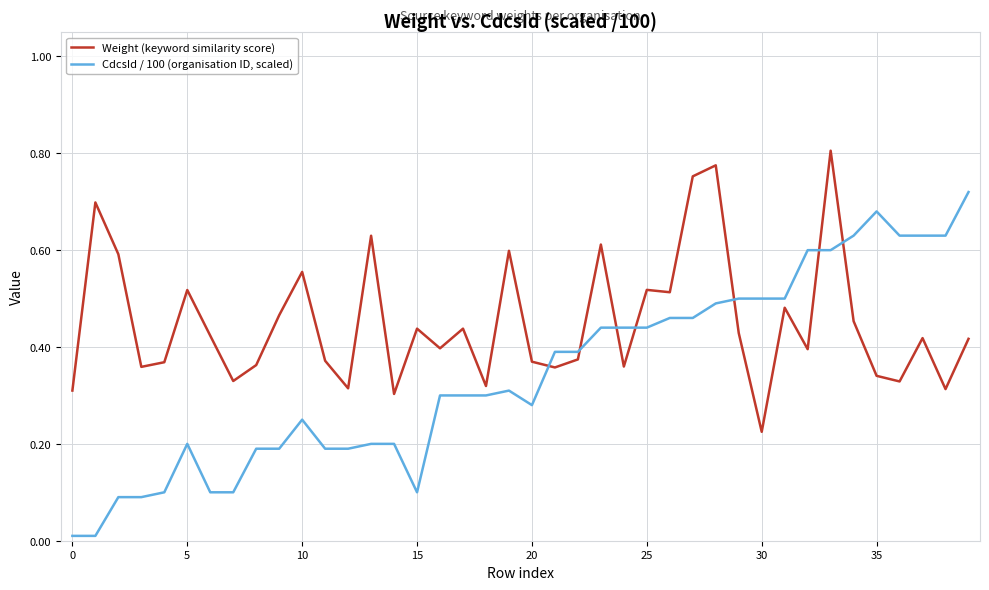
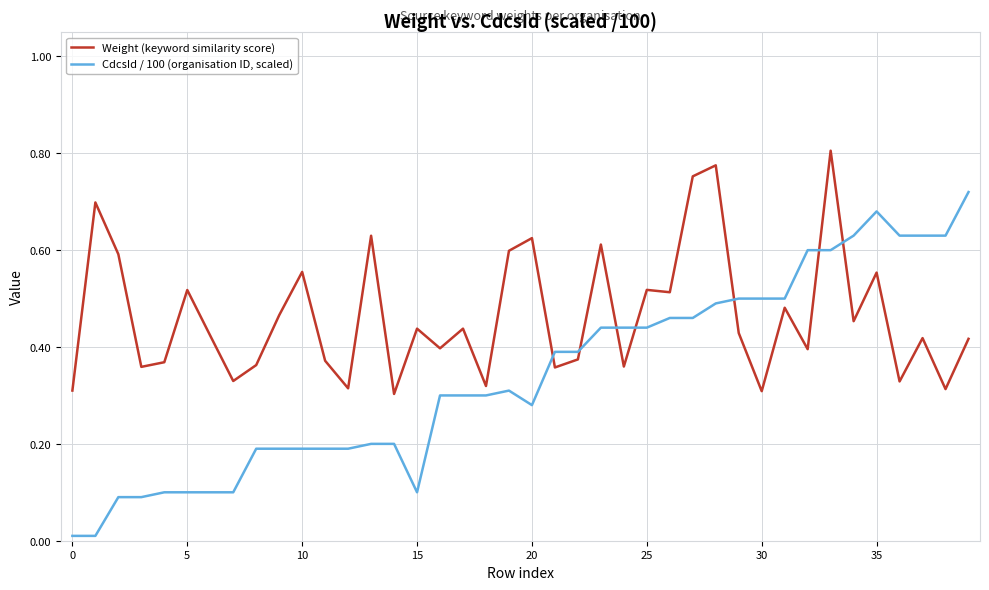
  {
    "Weight (keyword similarity score)": {
      "0": 0.31,
      "5": 0.52,
      "10": 0.56,
      "15": 0.44,
-     "20": 0.37,
+     "20": 0.62,
      "25": 0.52,
-     "30": 0.22,
-     "35": 0.34
+     "30": 0.31,
+     "35": 0.55
    },
    "CdcsId / 100 (organisation ID, scaled)": {
      "0": 0.01,
-     "5": 0.2,
-     "10": 0.25,
+     "5": 0.1,
+     "10": 0.19,
      "15": 0.10,
      "20": 0.28,
      "25": 0.44,
      "30": 0.50,
      "35": 0.68
    }
  }
